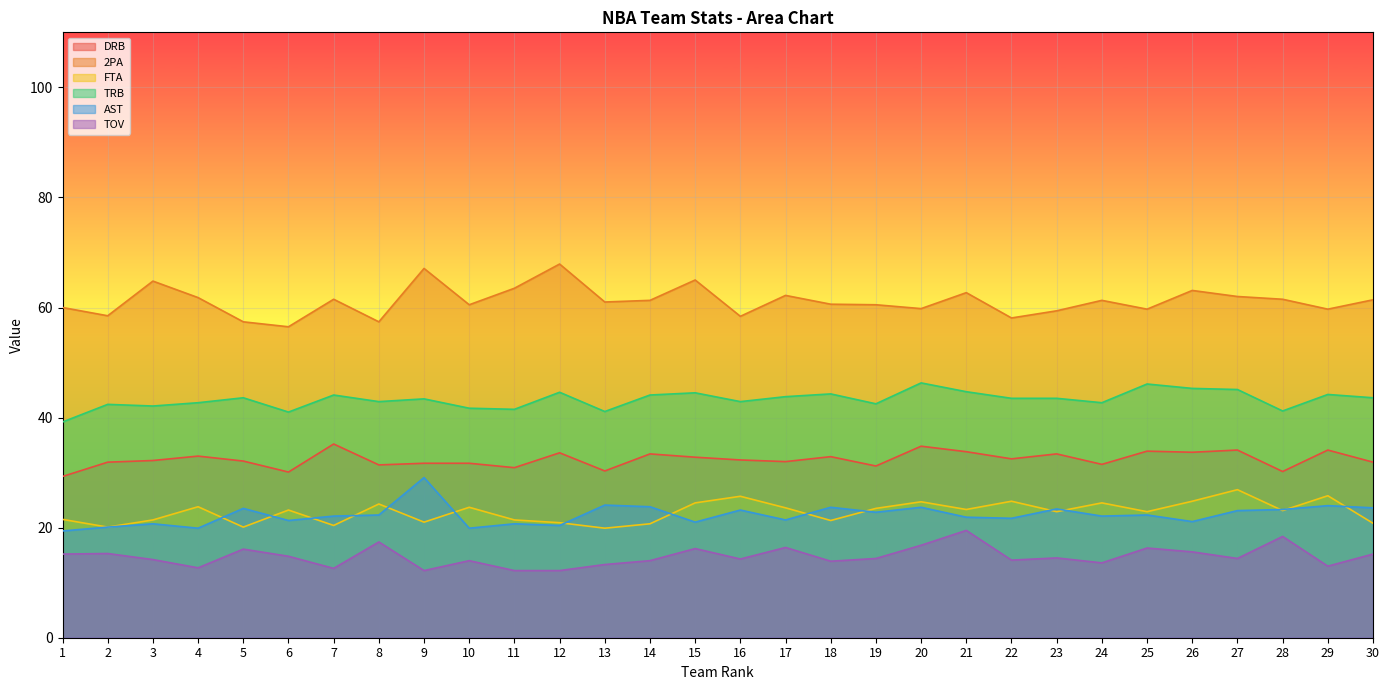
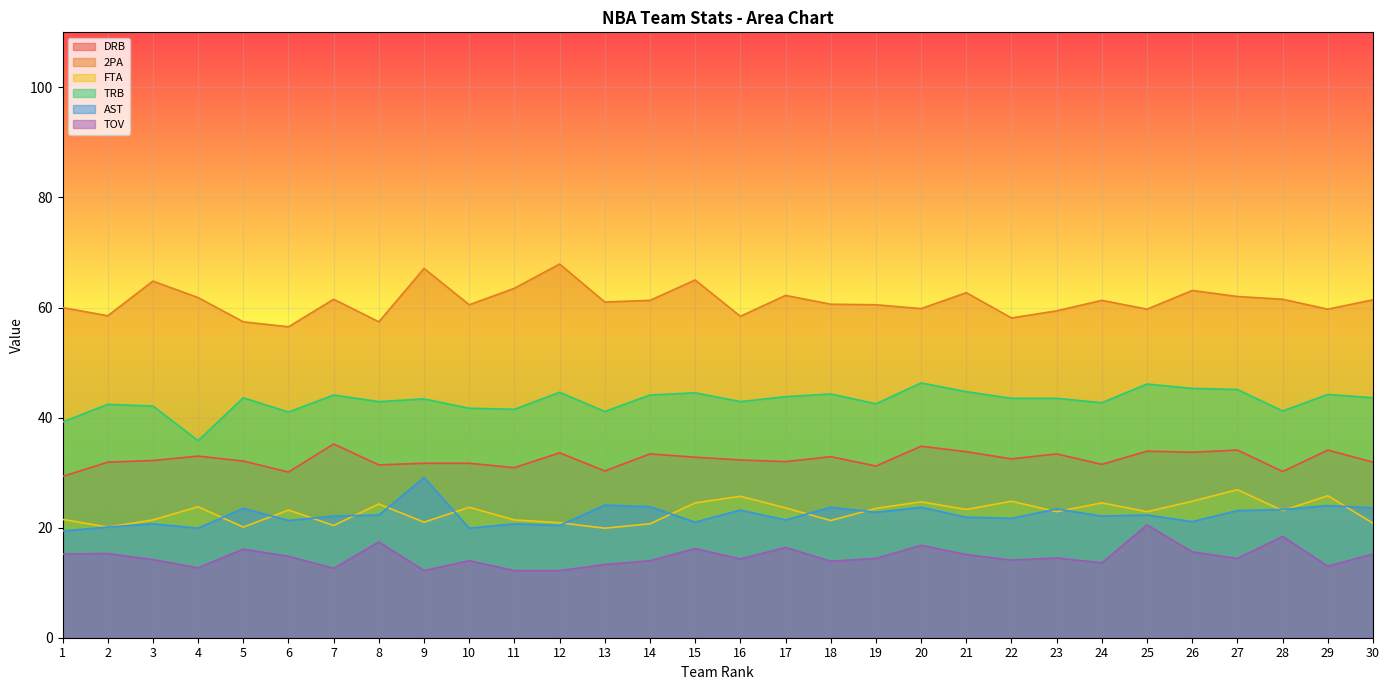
  {
    "TRB": {
      "1": 39,
      "2": 42,
      "3": 42,
-     "4": 43,
+     "4": 36,
      "5": 44,
      "6": 41,
      "7": 44,
      "8": 43,
      "9": 43,
      "10": 42,
      "11": 42,
      "12": 45,
      "13": 41,
      "14": 44,
      "15": 45,
      "16": 43,
      "17": 44,
      "18": 44,
      "19": 43,
      "20": 46,
      "21": 45,
      "22": 44,
      "23": 44,
      "24": 43,
      "25": 46,
      "26": 45,
      "27": 45,
      "28": 41,
      "29": 44,
      "30": 44
    },
    "AST": {
      "1": 19,
      "3": 21,
      "4": 20,
      "5": 24,
      "6": 21,
      "7": 22,
      "8": 22,
      "9": 29,
      "10": 20,
      "11": 21,
      "12": 20,
      "13": 24,
      "14": 24,
      "15": 21,
      "16": 23,
      "17": 21,
      "18": 24,
      "19": 23,
      "20": 24,
      "21": 22,
      "22": 22,
      "23": 23,
      "24": 22,
      "25": 22,
      "26": 21,
      "27": 23,
      "29": 24,
      "30": 24
    },
    "TOV": {
      "1": 15,
      "2": 15,
      "3": 14,
      "4": 13,
      "5": 16,
      "6": 15,
      "7": 13,
      "8": 17,
      "9": 12,
      "10": 14,
      "11": 12,
      "12": 12,
      "13": 13,
      "14": 14,
      "15": 16,
      "16": 14,
      "17": 16,
      "18": 14,
      "19": 14,
      "20": 17,
-     "21": 20,
+     "21": 15,
      "22": 14,
      "23": 15,
      "24": 14,
-     "25": 16,
+     "25": 21,
      "26": 16,
      "27": 14,
      "28": 18,
      "29": 13,
      "30": 15
    }
  }
